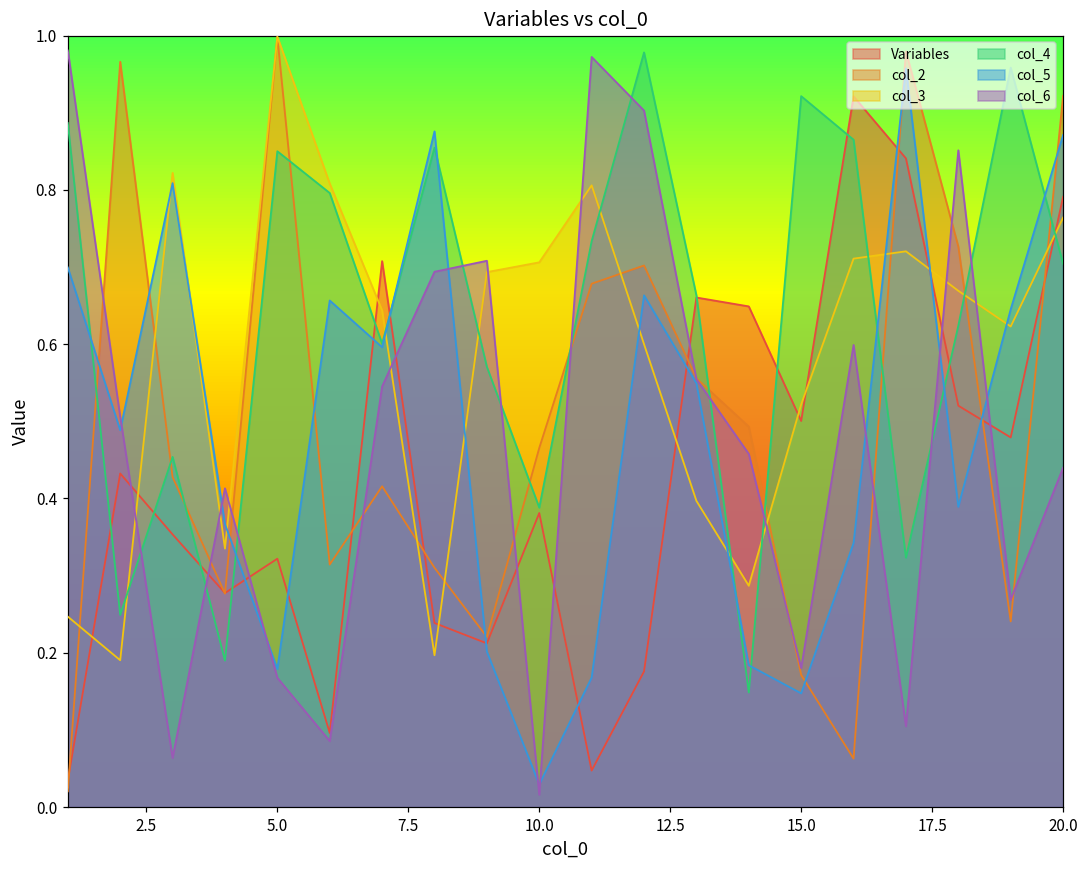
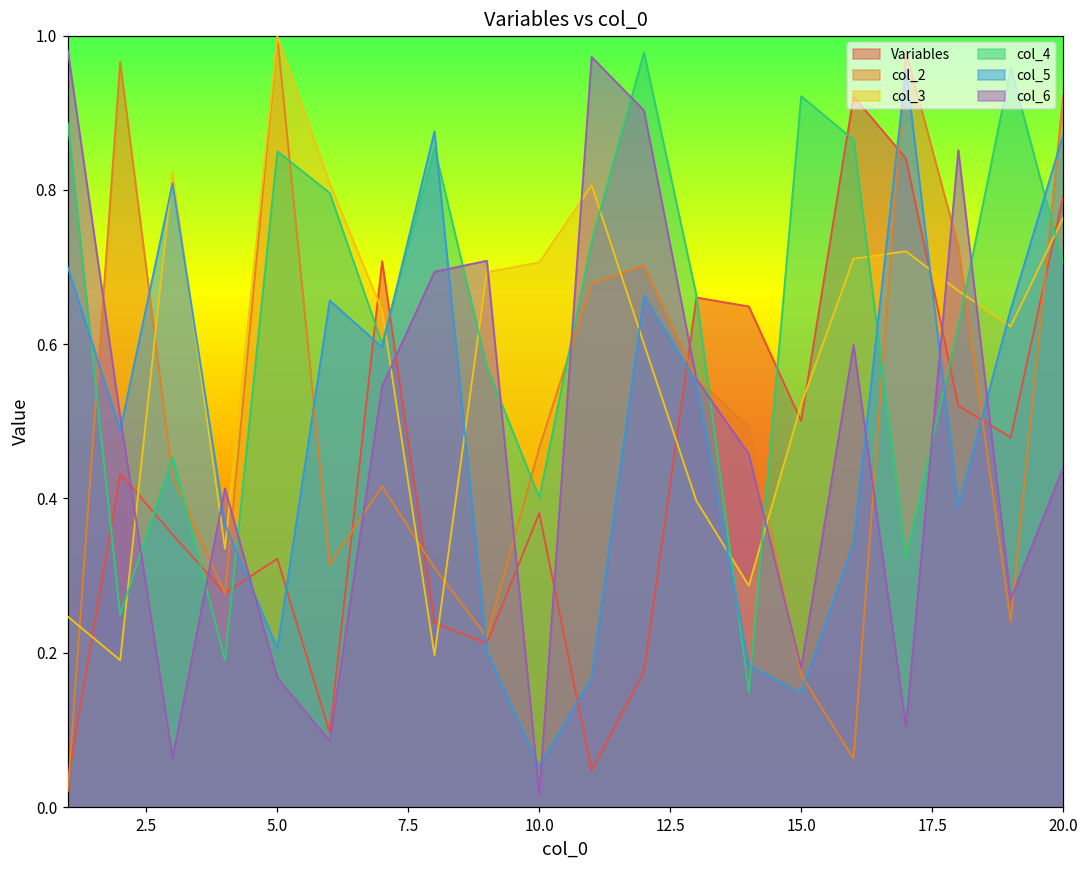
  {
    "col_4": {
      "5.0": 0.85,
-     "10.0": 0.39,
+     "10.0": 0.40,
      "15.0": 0.92,
      "20.0": 0.70
    },
    "col_5": {
-     "5.0": 0.18,
-     "10.0": 0.03,
+     "5.0": 0.21,
+     "10.0": 0.05,
      "15.0": 0.15,
      "20.0": 0.87
    },
    "col_6": {
      "5.0": 0.17,
      "10.0": 0.02,
      "15.0": 0.18,
      "20.0": 0.44
    }
  }
